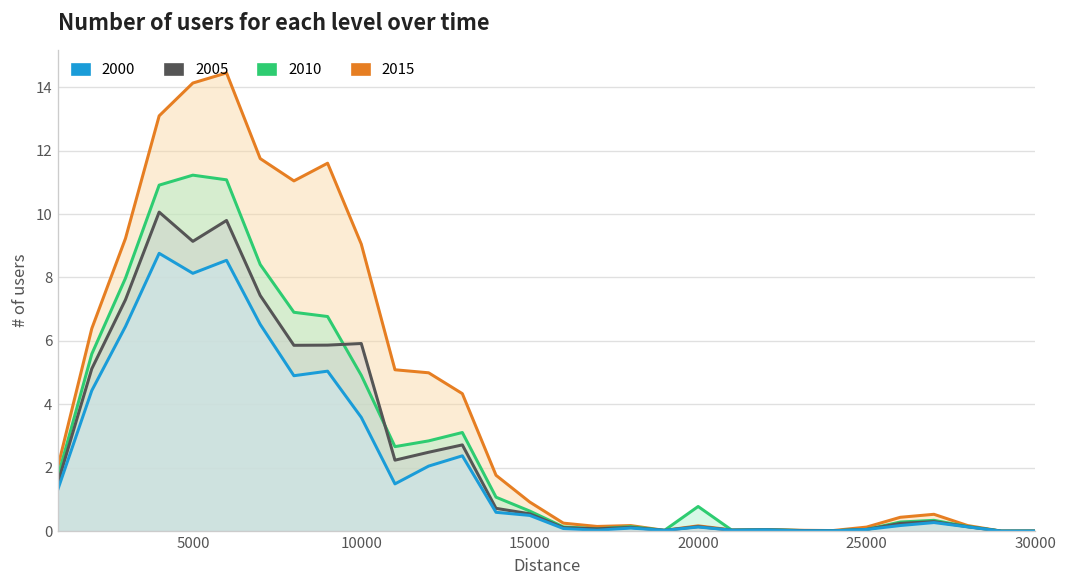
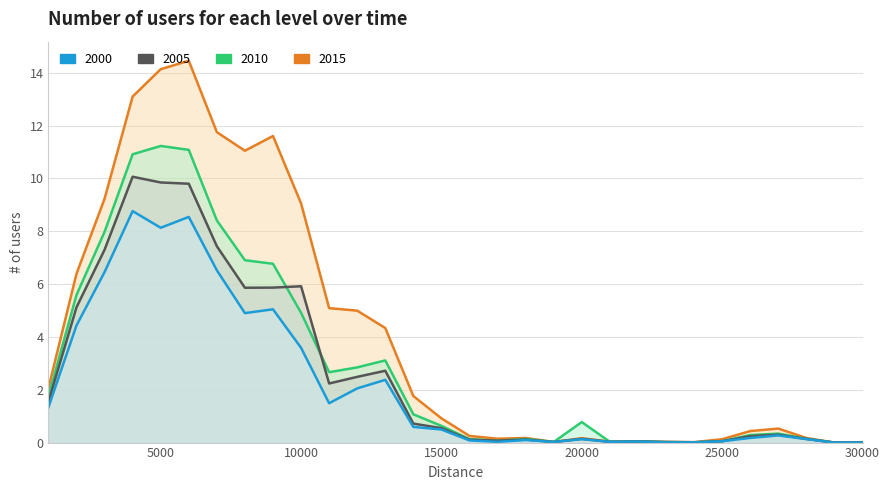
  {
    "2015": {
      "5000": 14.1,
      "10000": 9.1,
      "15000": 0.9
    },
    "2010": {
      "5000": 11.2,
      "10000": 4.9,
      "20000": 0.8
    },
    "2005": {
-     "5000": 9.1,
+     "5000": 9.8,
      "10000": 5.9
    },
    "2000": {
      "5000": 8.1,
      "10000": 3.6
    }
  }
